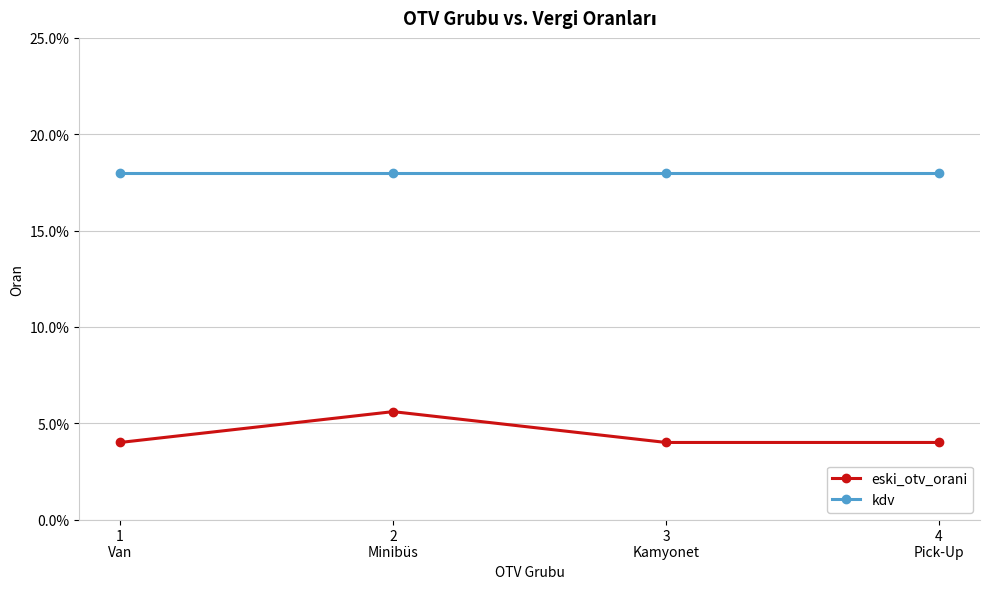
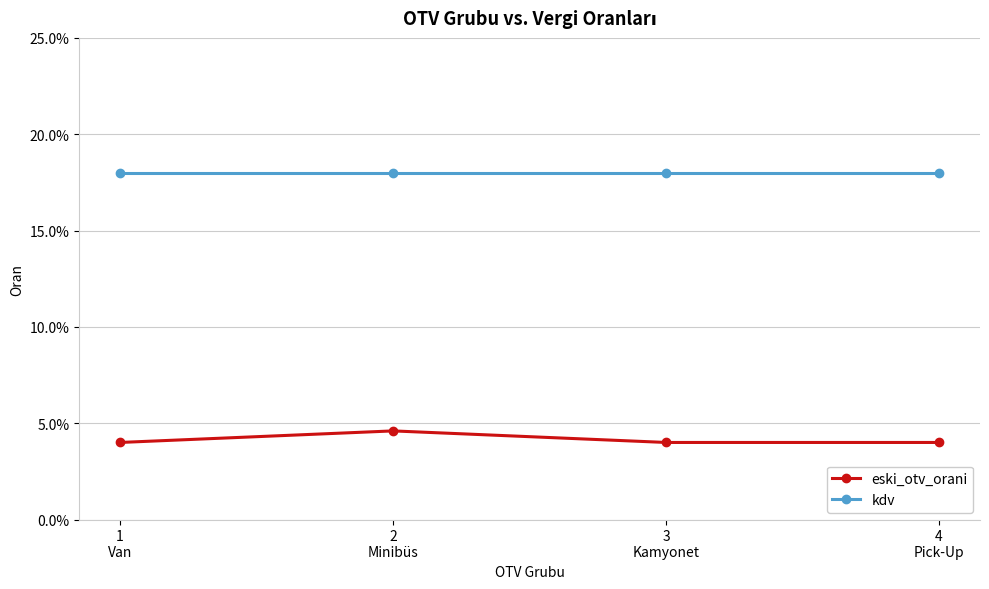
  {
    "eski_otv_orani": {
      "1 Van": "4.0%",
-     "2 Minibüs": "5.6%",
+     "2 Minibüs": "4.6%",
      "3 Kamyonet": "4.0%",
      "4 Pick-Up": "4.0%"
    },
    "kdv": {
      "1 Van": "18.0%",
      "2 Minibüs": "18.0%",
      "3 Kamyonet": "18.0%",
      "4 Pick-Up": "18.0%"
    }
  }
